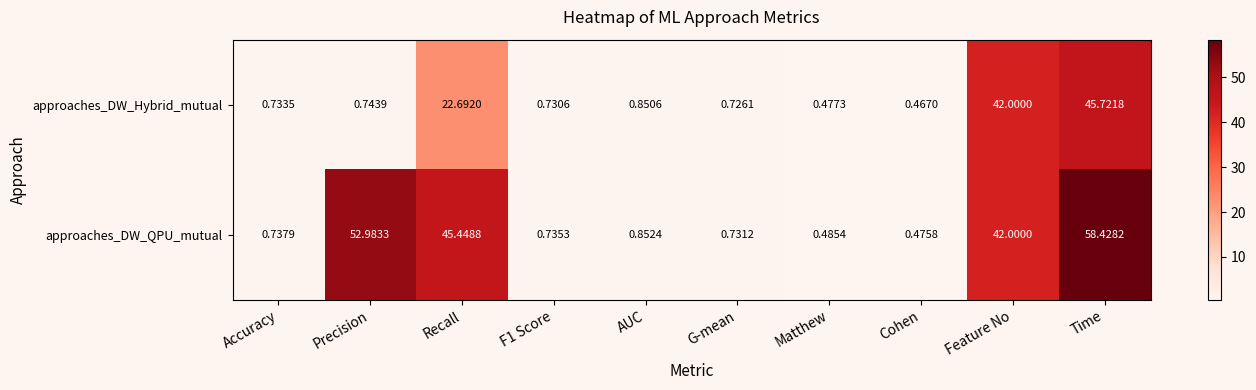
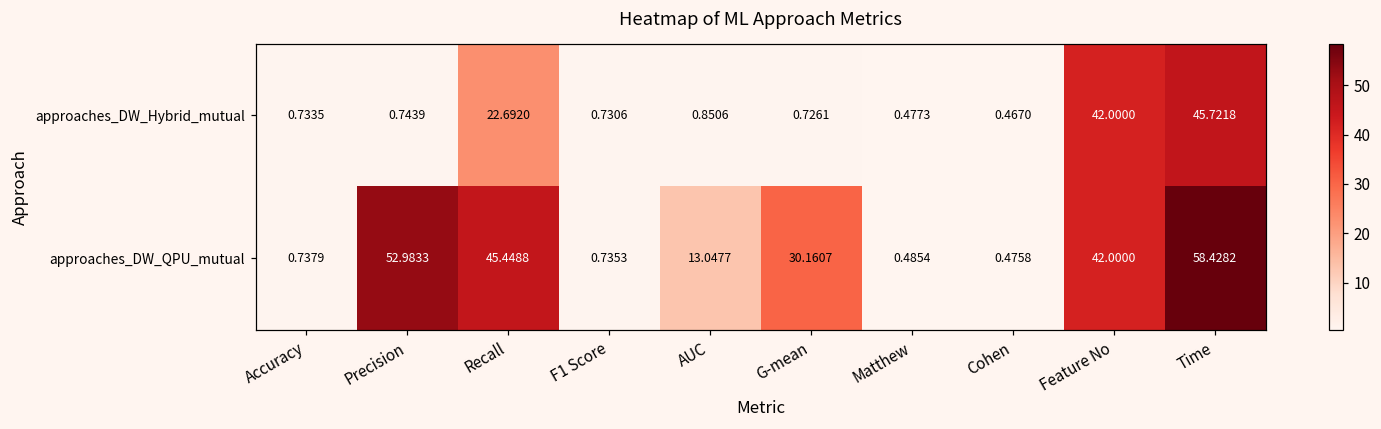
  {
    "approaches_DW_Hybrid_mutual": {
      "Accuracy": 0.7335,
      "Precision": 0.7439,
      "Recall": 22.6920,
      "F1 Score": 0.7306,
      "AUC": 0.8506,
      "G-mean": 0.7261,
      "Matthew": 0.4773,
      "Cohen": 0.4670,
      "Feature No": 42.0000,
      "Time": 45.7218
    },
    "approaches_DW_QPU_mutual": {
      "Accuracy": 0.7379,
      "Precision": 52.9833,
      "Recall": 45.4488,
      "F1 Score": 0.7353,
-     "AUC": 0.8524,
-     "G-mean": 0.7312,
+     "AUC": 13.0477,
+     "G-mean": 30.1607,
      "Matthew": 0.4854,
      "Cohen": 0.4758,
      "Feature No": 42.0000,
      "Time": 58.4282
    }
  }
